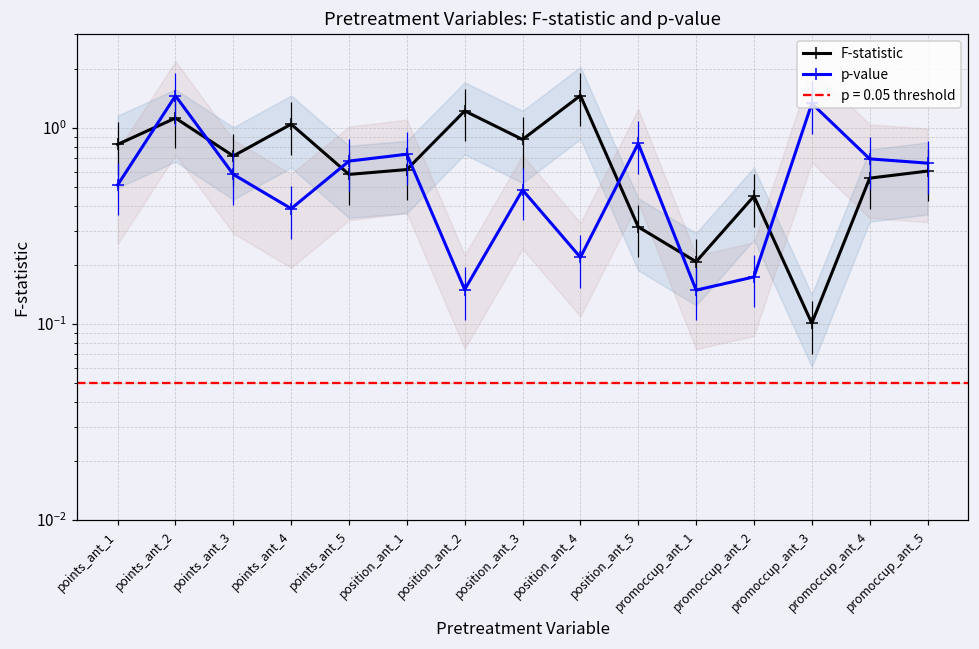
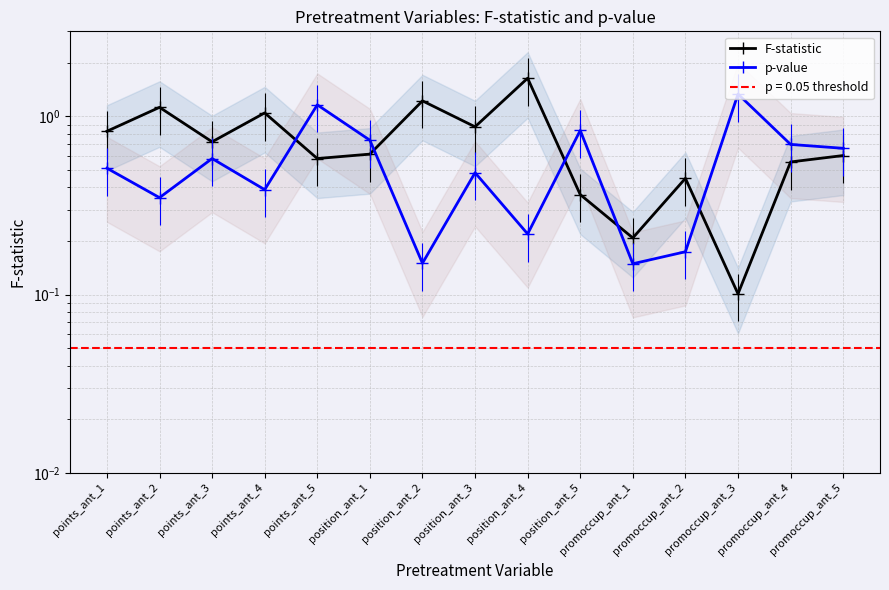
  {
    "F-statistic": {
      "points_ant_1": 0.8,
      "points_ant_2": 1.1,
      "points_ant_3": 0.72,
      "points_ant_4": 1.0,
      "points_ant_5": 0.58,
      "position_ant_1": 0.61,
      "position_ant_2": 1.2,
      "position_ant_3": 0.9,
-     "position_ant_4": 1.5,
-     "position_ant_5": 0.31,
+     "position_ant_4": 1.6,
+     "position_ant_5": 0.36,
      "promoccup_ant_1": 0.21,
      "promoccup_ant_2": 0.45,
      "promoccup_ant_3": 0.10,
      "promoccup_ant_4": 0.56,
      "promoccup_ant_5": 0.60
    },
    "p-value": {
      "points_ant_1": 0.51,
-     "points_ant_2": 1.5,
+     "points_ant_2": 0.35,
      "points_ant_3": 0.58,
      "points_ant_4": 0.39,
-     "points_ant_5": 0.68,
+     "points_ant_5": 1.2,
      "position_ant_1": 0.74,
      "position_ant_2": 0.15,
      "position_ant_3": 0.48,
      "position_ant_4": 0.22,
      "position_ant_5": 0.8,
      "promoccup_ant_1": 0.15,
      "promoccup_ant_2": 0.17,
      "promoccup_ant_4": 0.70,
      "promoccup_ant_5": 0.66
    }
  }
